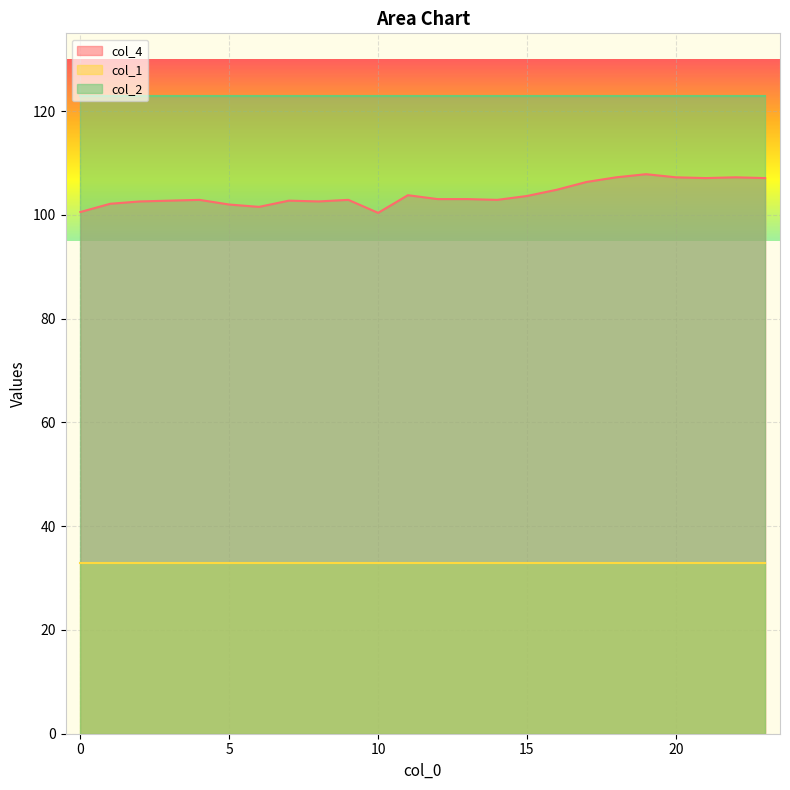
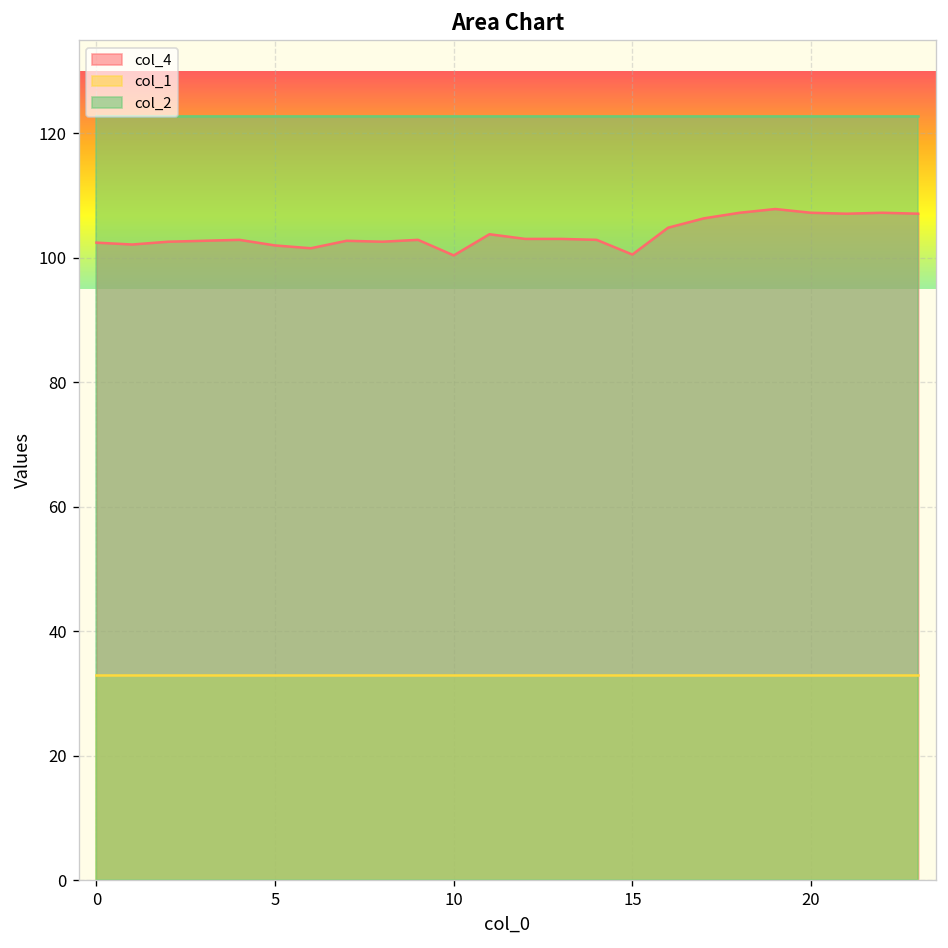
  {
    "col_4": {
-     "0": 101,
+     "0": 102,
      "5": 102,
      "10": 100,
-     "15": 104,
+     "15": 101,
      "20": 107
    },
    "col_1": {
      "0": 33,
      "5": 33,
      "10": 33,
      "15": 33,
      "20": 33
    },
    "col_2": {
      "5": 123,
      "10": 123,
      "15": 123,
      "20": 123
    }
  }
